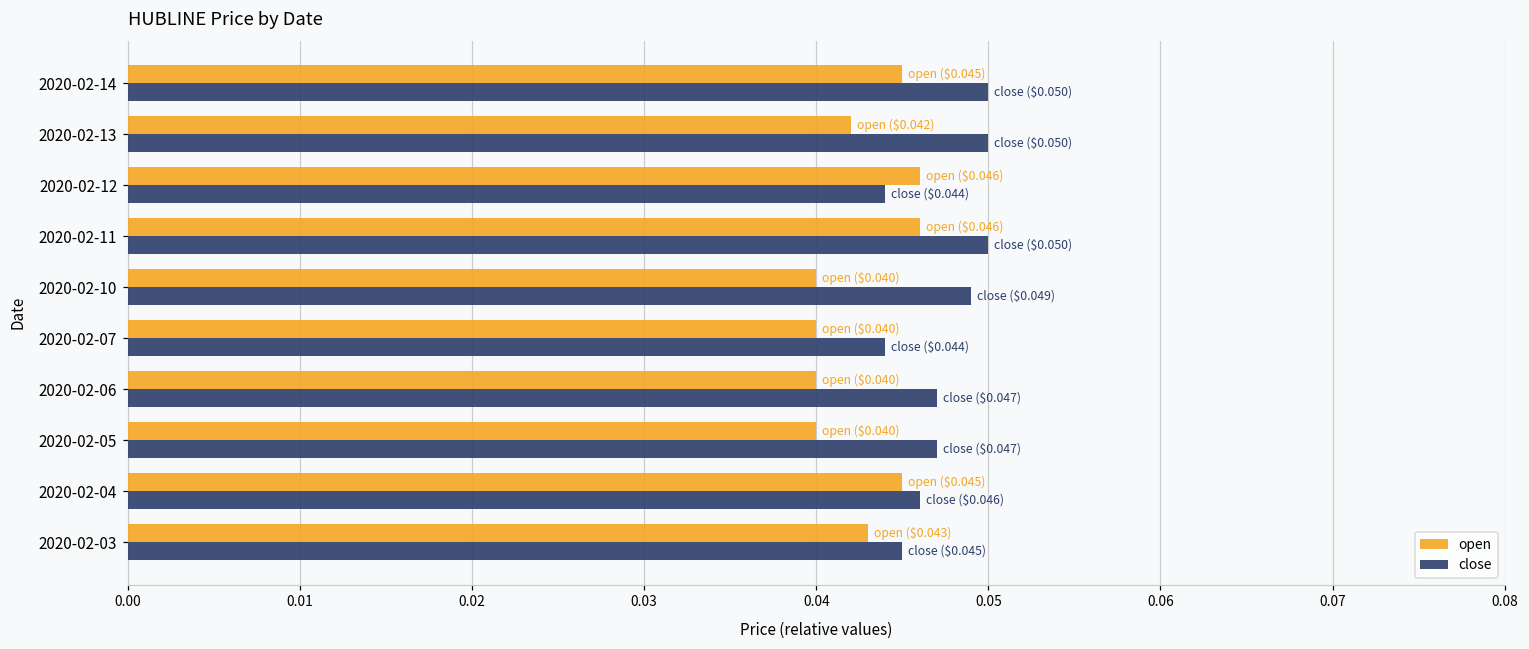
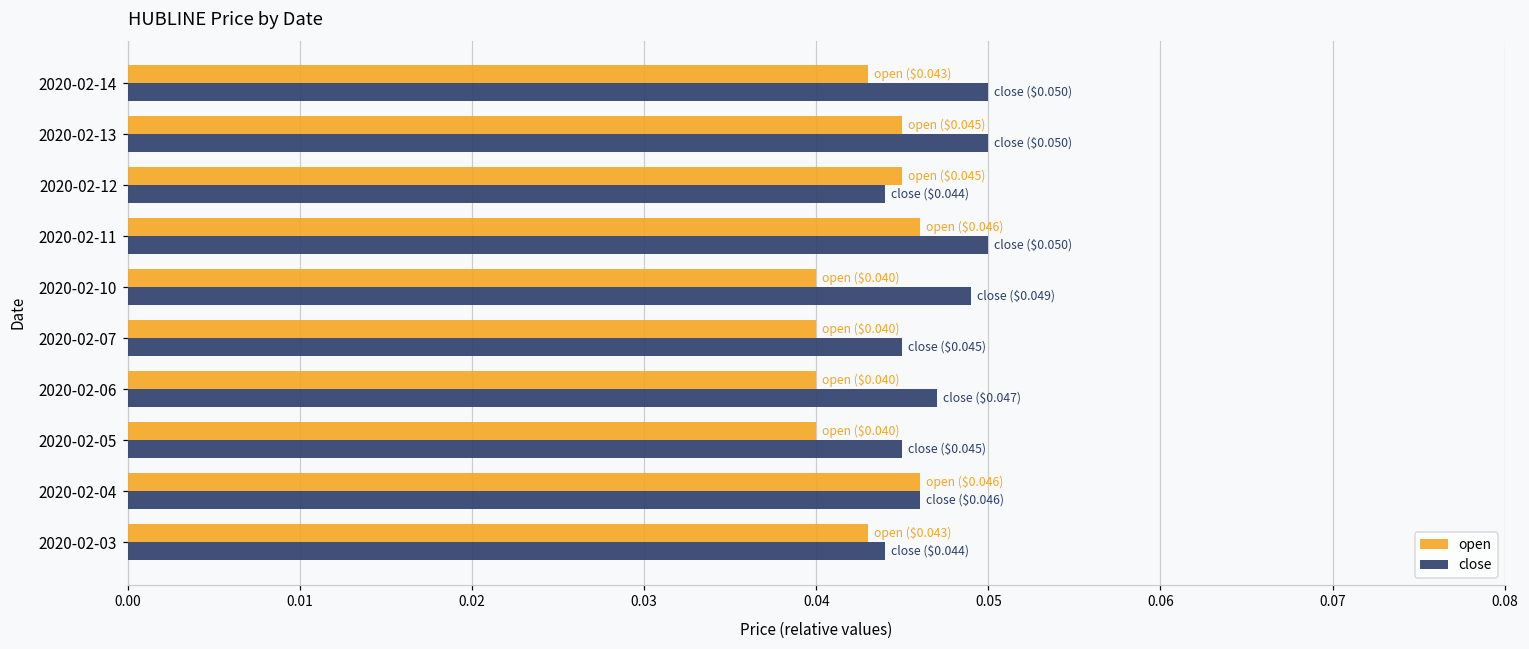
  {
    "open": {
-     "2020-02-14": "($0.045)",
-     "2020-02-13": "($0.042)",
-     "2020-02-12": "($0.046)",
+     "2020-02-14": "($0.043)",
+     "2020-02-13": "($0.045)",
+     "2020-02-12": "($0.045)",
      "2020-02-11": "($0.046)",
      "2020-02-10": "($0.040)",
      "2020-02-07": "($0.040)",
      "2020-02-06": "($0.040)",
      "2020-02-05": "($0.040)",
-     "2020-02-04": "($0.045)",
+     "2020-02-04": "($0.046)",
      "2020-02-03": "($0.043)"
    },
    "close": {
      "2020-02-14": "($0.050)",
      "2020-02-13": "($0.050)",
      "2020-02-12": "($0.044)",
      "2020-02-11": "($0.050)",
      "2020-02-10": "($0.049)",
-     "2020-02-07": "($0.044)",
+     "2020-02-07": "($0.045)",
      "2020-02-06": "($0.047)",
-     "2020-02-05": "($0.047)",
+     "2020-02-05": "($0.045)",
      "2020-02-04": "($0.046)",
-     "2020-02-03": "($0.045)"
+     "2020-02-03": "($0.044)"
    }
  }
